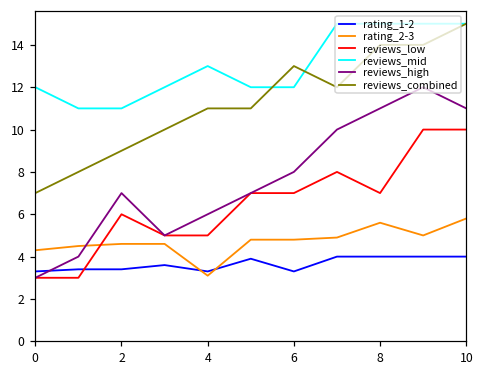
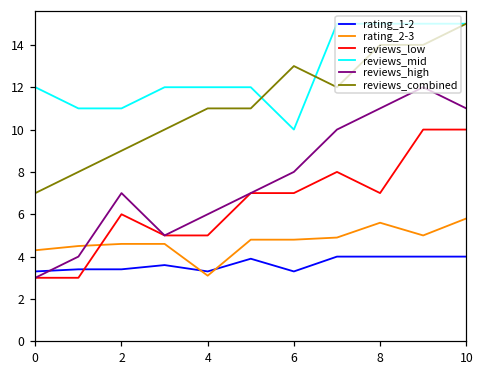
  {
    "rating_1-2": {
      "0": 3.3,
      "2": 3.4,
      "4": 3.3,
      "6": 3.3,
      "8": 4,
      "10": 4
    },
    "rating_2-3": {
      "0": 4.3,
      "2": 4.6,
      "4": 3,
      "6": 4.8,
      "8": 5.6,
      "10": 5.8
    },
    "reviews_low": {
      "2": 6,
      "4": 5,
      "6": 7,
      "8": 7,
      "10": 10
    },
    "reviews_mid": {
      "0": 12,
      "2": 11,
-     "4": 13,
-     "6": 12
+     "4": 12,
+     "6": 10
    },
    "reviews_high": {
      "2": 7,
      "4": 6,
      "6": 8,
      "8": 11,
      "10": 11
    },
    "reviews_combined": {
      "0": 7,
      "2": 9,
      "4": 11,
      "6": 13
    }
  }
